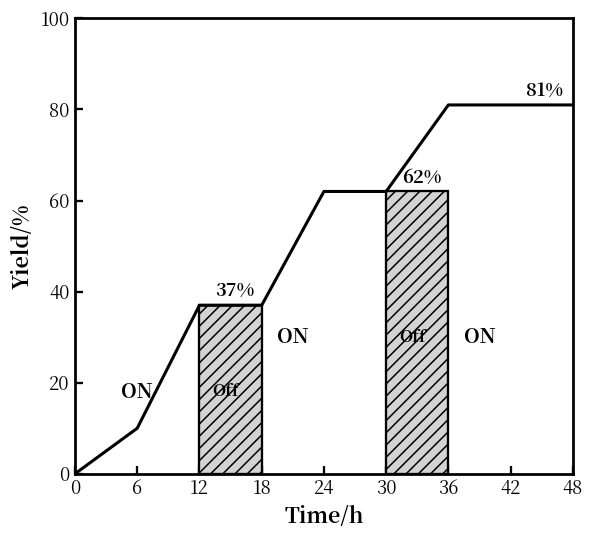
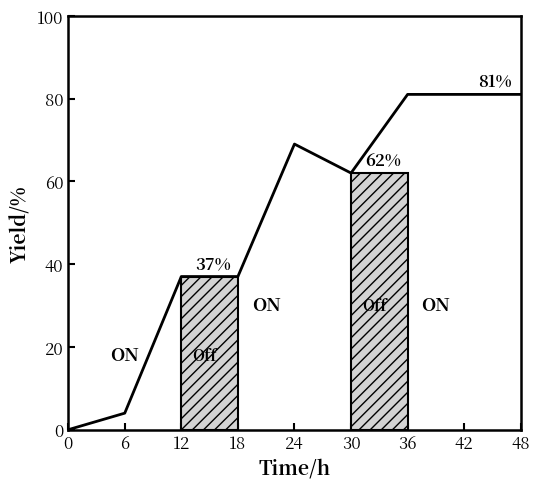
  {
    "0": 0,
-   "6": 10,
-   "24": 62,
+   "6": 4,
+   "24": 69,
    "36": 81
  }
